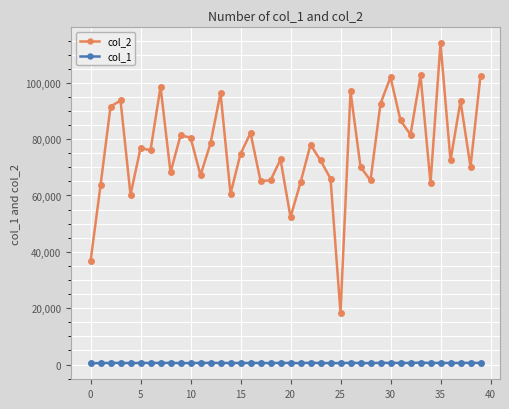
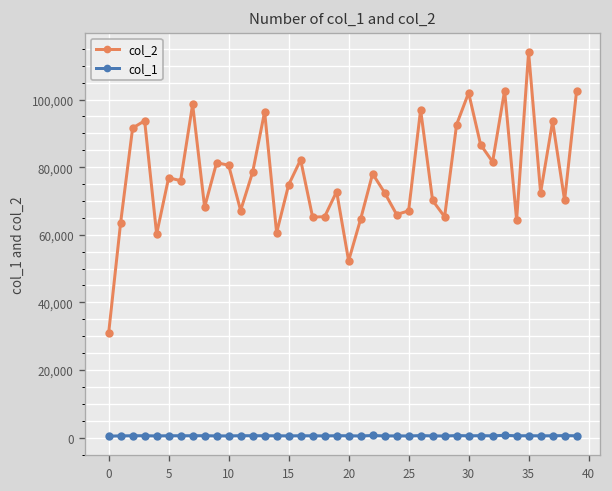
  {
    "col_2": {
-     "0": "37,000",
+     "0": "31,000",
      "5": "77,000",
      "10": "81,000",
      "15": "75,000",
      "20": "52,000",
-     "25": "18,000",
+     "25": "67,000",
      "30": "102,000",
      "35": "114,000"
    },
    "col_1": {
      "0": "0",
      "5": "1,000",
      "10": "1,000",
      "15": "1,000",
      "20": "1,000",
      "25": "0",
      "30": "1,000",
      "35": "1,000"
    }
  }
